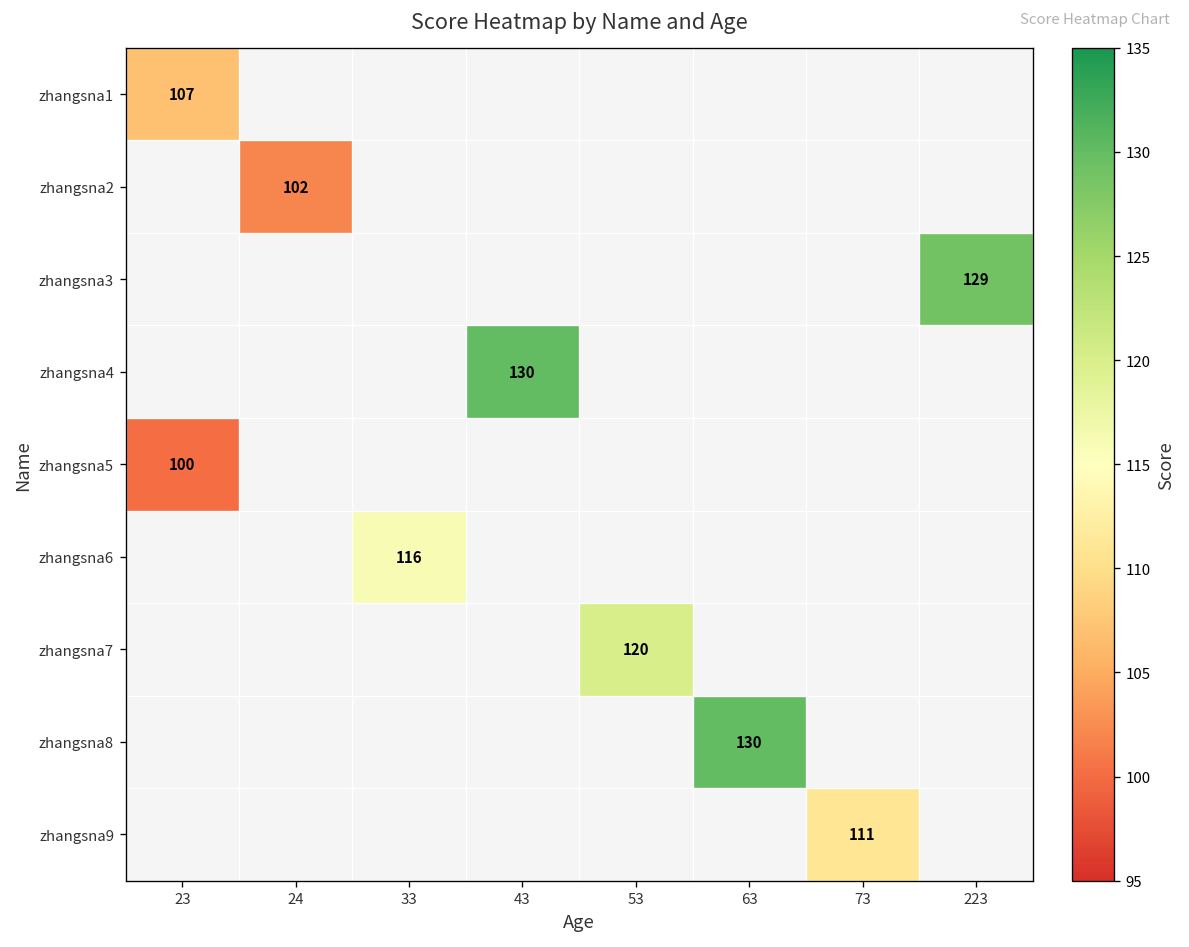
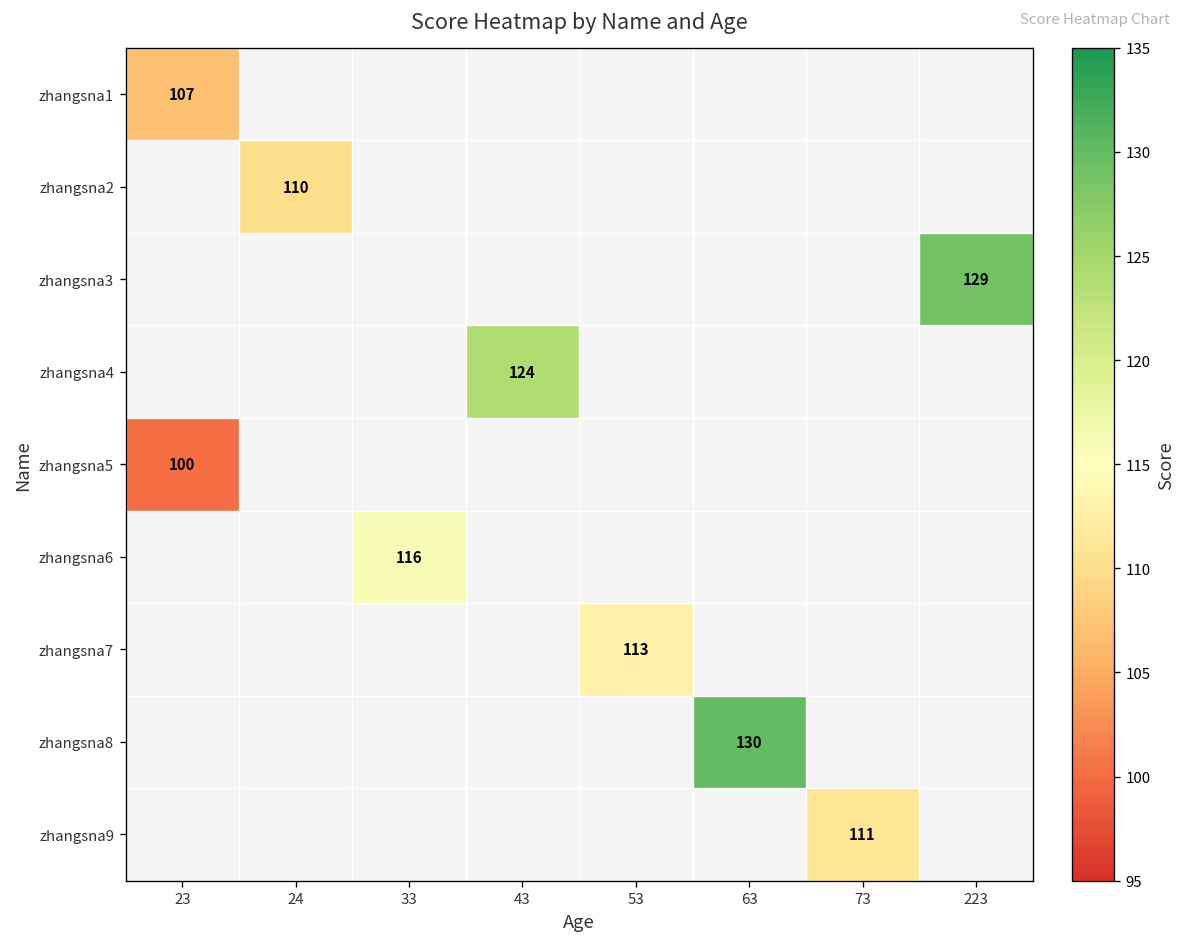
  {
    "zhangsna1": {
      "23": 107
    },
    "zhangsna2": {
-     "24": 102
+     "24": 110
    },
    "zhangsna3": {
      "223": 129
    },
    "zhangsna4": {
-     "43": 130
+     "43": 124
    },
    "zhangsna5": {
      "23": 100
    },
    "zhangsna6": {
      "33": 116
    },
    "zhangsna7": {
-     "53": 120
+     "53": 113
    },
    "zhangsna8": {
      "63": 130
    },
    "zhangsna9": {
      "73": 111
    }
  }
